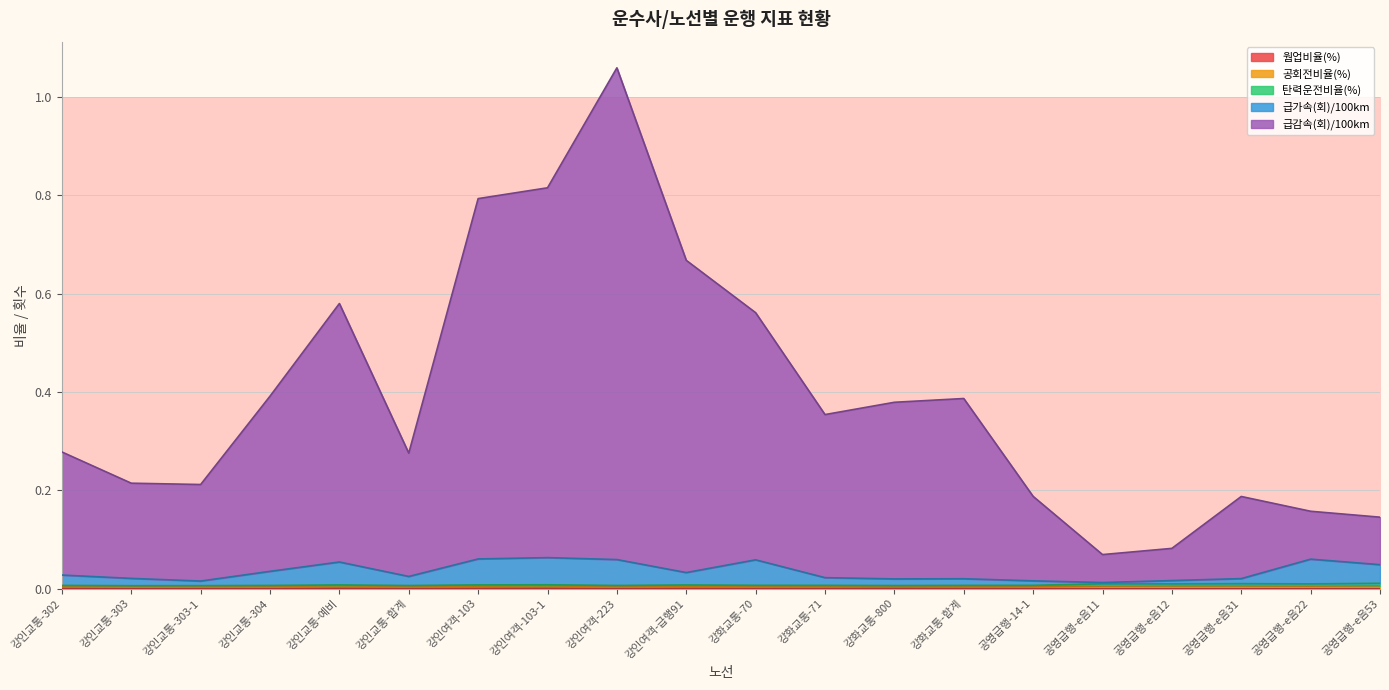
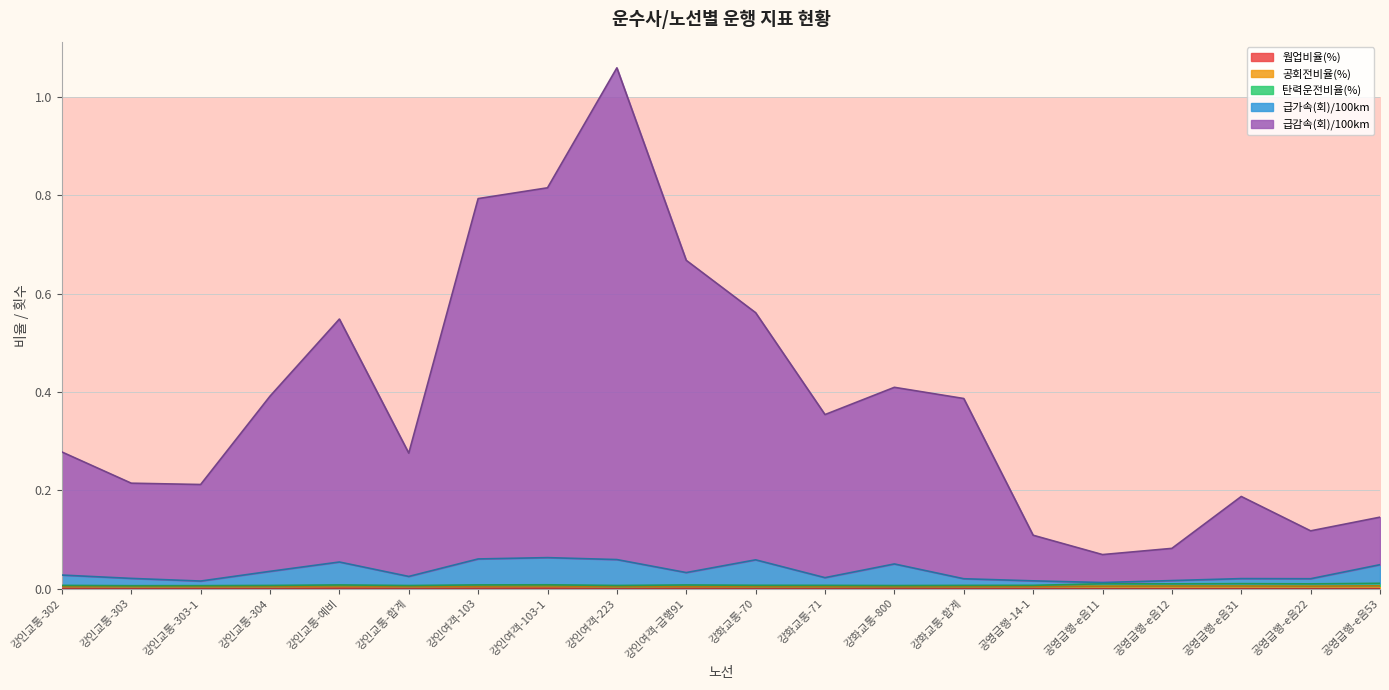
  {
    "웜업비율(%)": {
      "공영급행-e음11": 0.00,
      "공영급행-e음12": 0.00,
      "공영급행-e음31": 0.00,
      "공영급행-e음22": 0.00,
      "공영급행-e음53": 0.00
    },
    "급가속(회)/100km": {
      "강인교통-302": 0.02,
      "강인교통-303": 0.01,
      "강인교통-303-1": 0.01,
      "강인교통-304": 0.03,
      "강인교통-예비": 0.05,
      "강인교통-합계": 0.02,
      "강인여객-103": 0.05,
      "강인여객-103-1": 0.06,
      "강인여객-223": 0.05,
      "강인여객-급행91": 0.03,
      "강화교통-70": 0.05,
      "강화교통-71": 0.02,
-     "강화교통-800": 0.01,
+     "강화교통-800": 0.04,
      "강화교통-합계": 0.01,
      "공영급행-14-1": 0.01,
      "공영급행-e음12": 0.01,
      "공영급행-e음31": 0.01,
-     "공영급행-e음22": 0.05,
+     "공영급행-e음22": 0.01,
      "공영급행-e음53": 0.04
    },
    "급감속(회)/100km": {
      "강인교통-302": 0.25,
      "강인교통-303": 0.19,
      "강인교통-303-1": 0.20,
      "강인교통-304": 0.36,
-     "강인교통-예비": 0.53,
+     "강인교통-예비": 0.49,
      "강인교통-합계": 0.25,
      "강인여객-103": 0.73,
      "강인여객-103-1": 0.75,
      "강인여객-223": 1.00,
      "강인여객-급행91": 0.63,
      "강화교통-70": 0.50,
      "강화교통-71": 0.33,
      "강화교통-800": 0.36,
      "강화교통-합계": 0.37,
-     "공영급행-14-1": 0.17,
+     "공영급행-14-1": 0.09,
      "공영급행-e음11": 0.06,
      "공영급행-e음12": 0.07,
      "공영급행-e음31": 0.17,
      "공영급행-e음22": 0.10,
      "공영급행-e음53": 0.10
    }
  }
